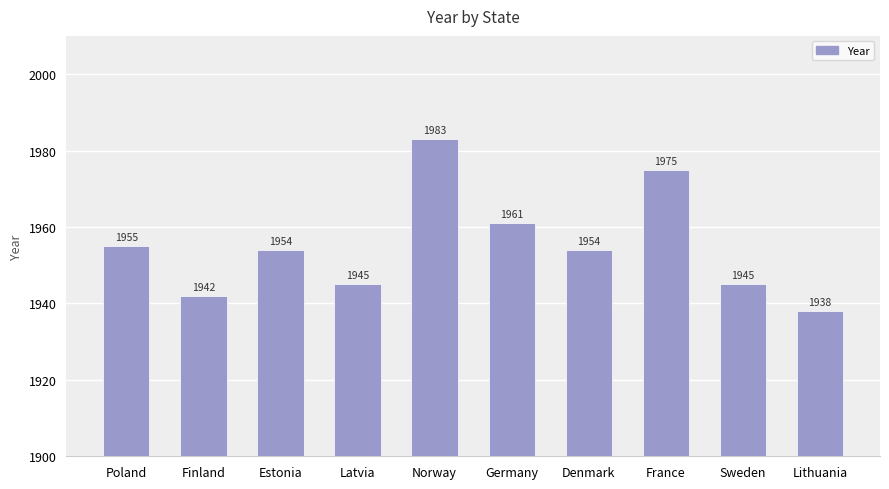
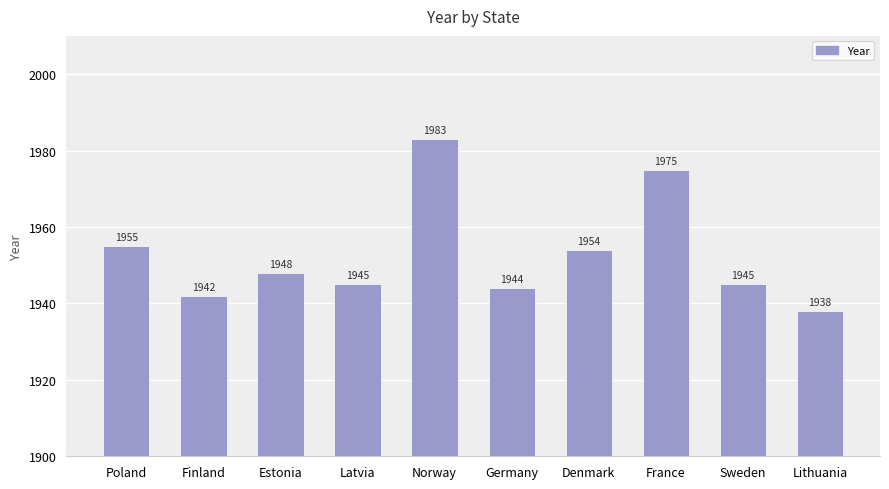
  {
    "Poland": 1955,
    "Finland": 1942,
-   "Estonia": 1954,
+   "Estonia": 1948,
    "Latvia": 1945,
    "Norway": 1983,
-   "Germany": 1961,
+   "Germany": 1944,
    "Denmark": 1954,
    "France": 1975,
    "Sweden": 1945,
    "Lithuania": 1938
  }
